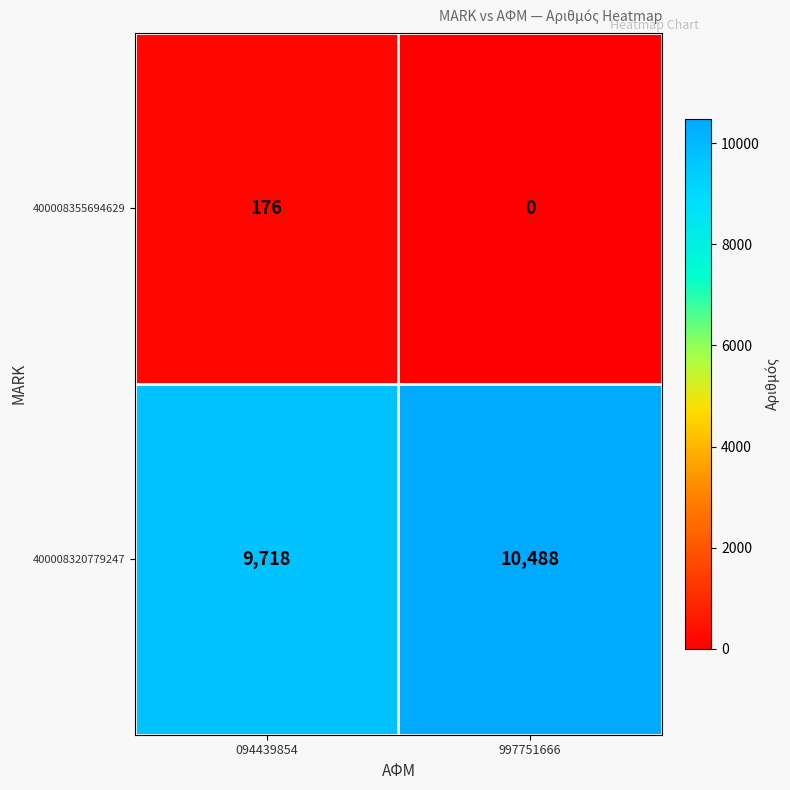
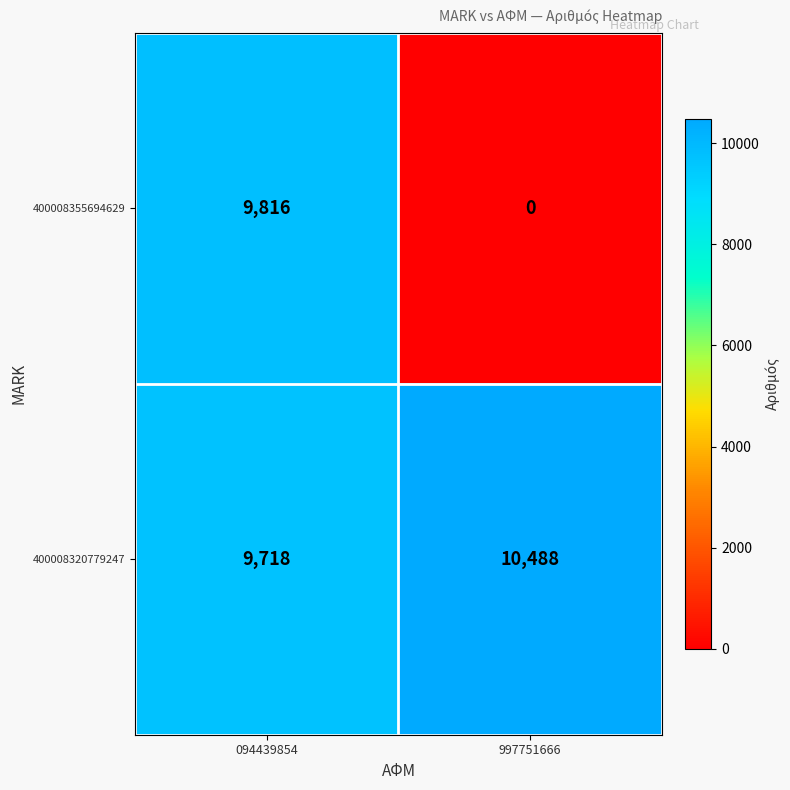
  {
    "400008355694629": {
-     "094439854": "176",
+     "094439854": "9,816",
      "997751666": "0"
    },
    "400008320779247": {
      "094439854": "9,718",
      "997751666": "10,488"
    }
  }
